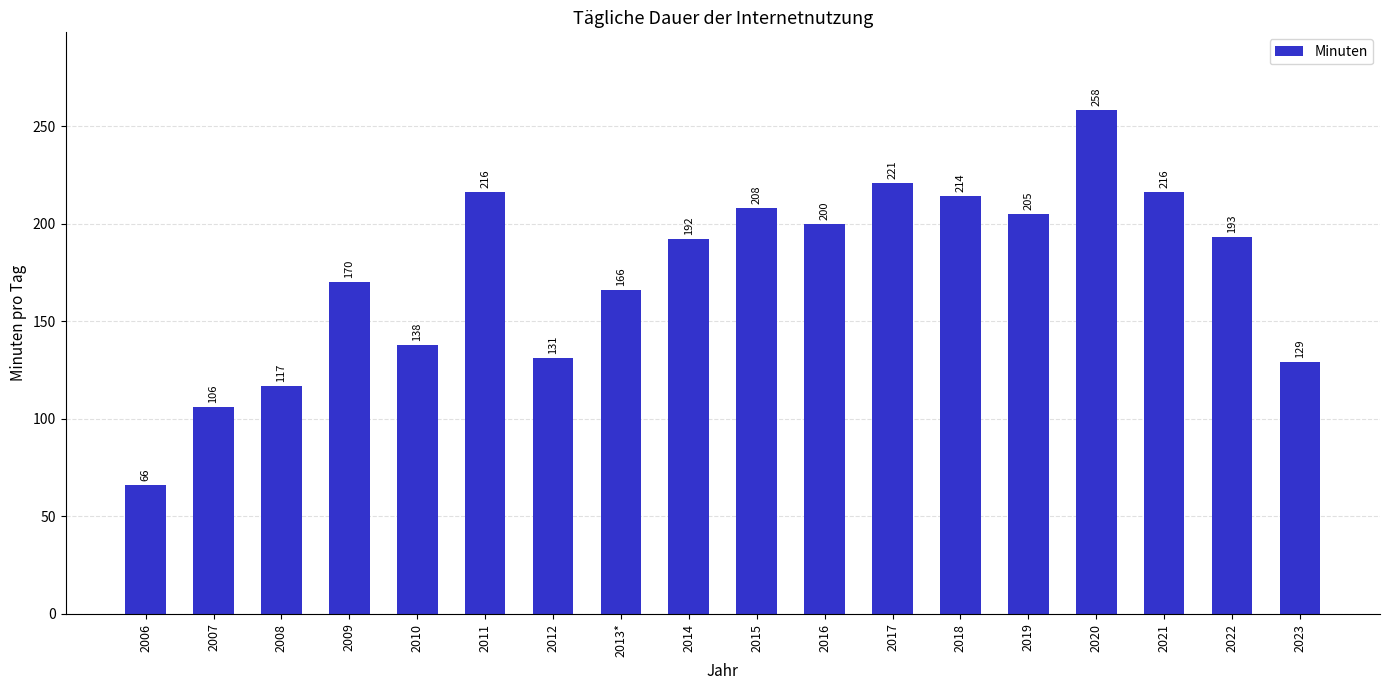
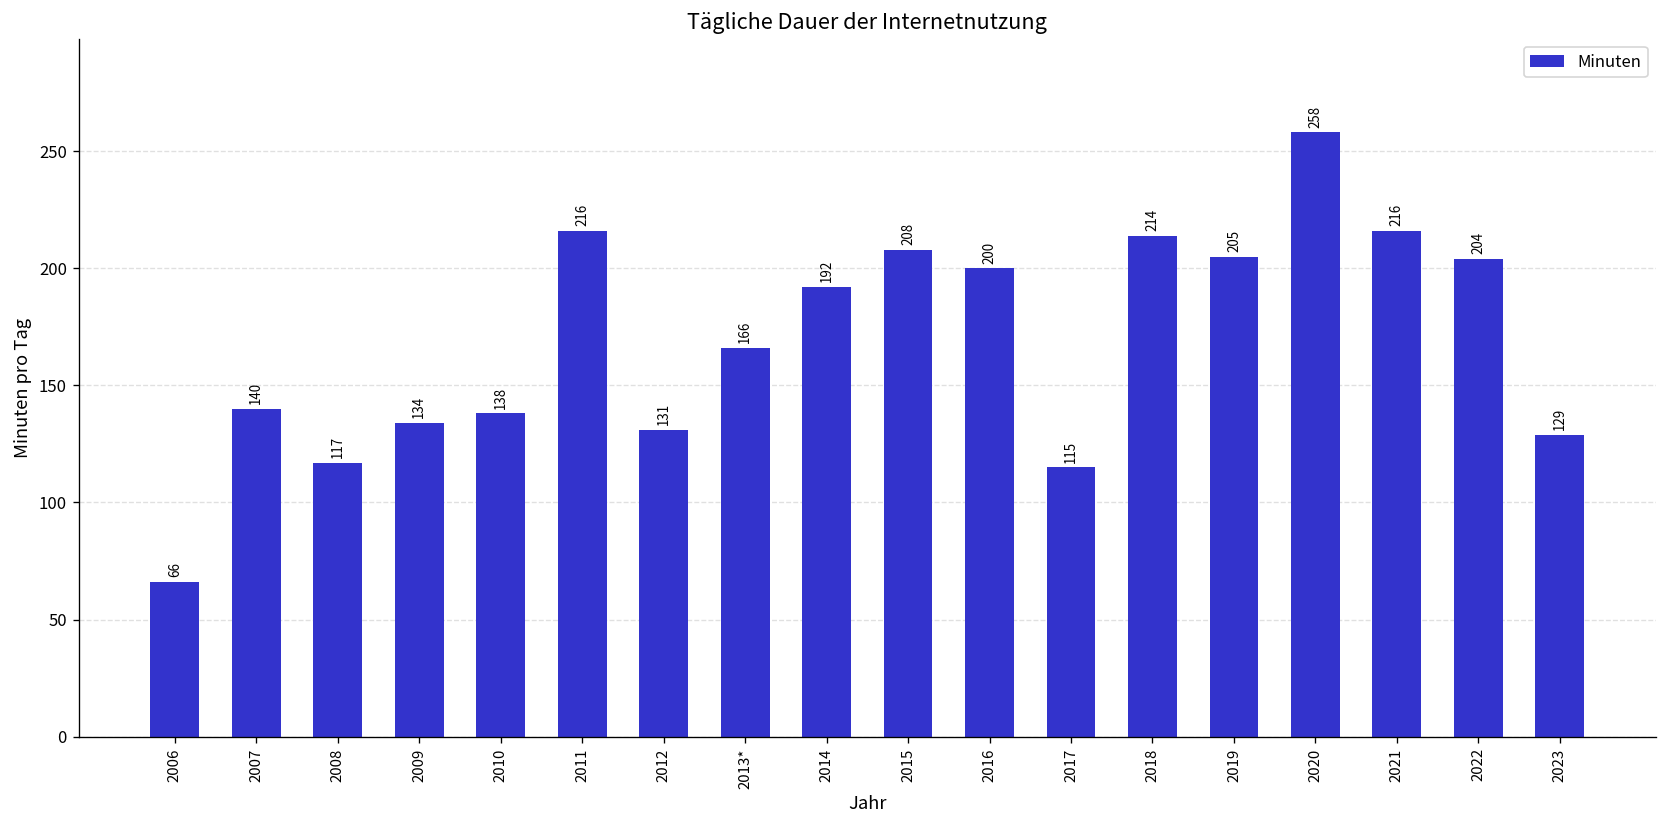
  {
    "2006": 66,
-   "2007": 106,
+   "2007": 140,
    "2008": 117,
-   "2009": 170,
+   "2009": 134,
    "2010": 138,
    "2011": 216,
    "2012": 131,
    "2013*": 166,
    "2014": 192,
    "2015": 208,
    "2016": 200,
-   "2017": 221,
+   "2017": 115,
    "2018": 214,
    "2019": 205,
    "2020": 258,
    "2021": 216,
-   "2022": 193,
+   "2022": 204,
    "2023": 129
  }
